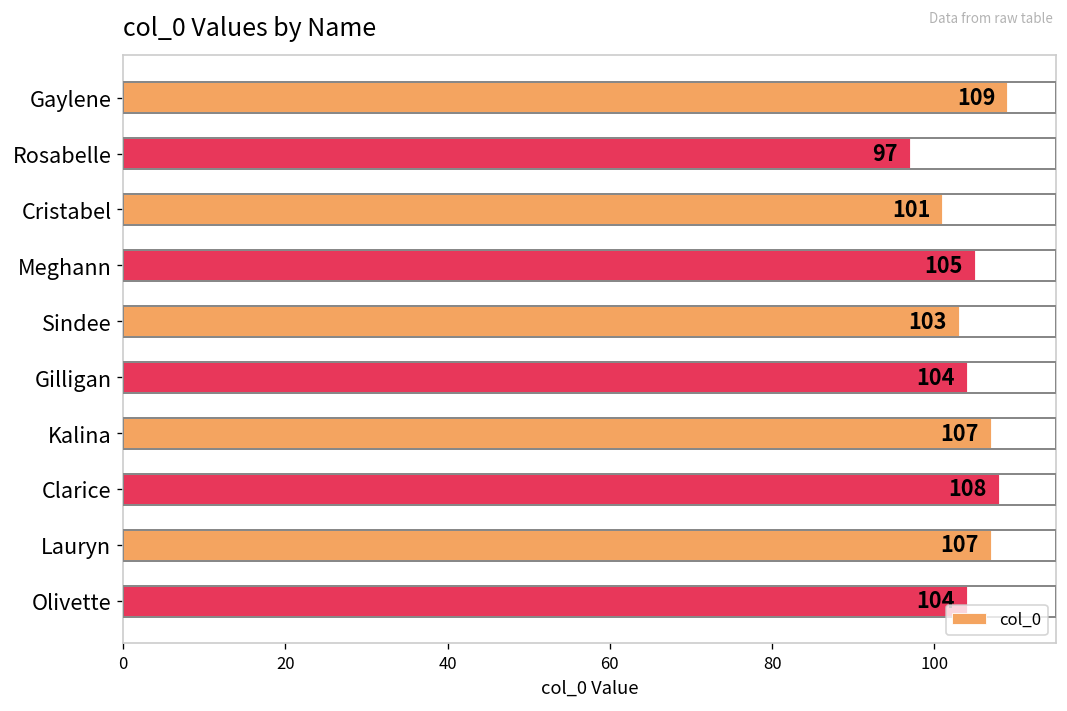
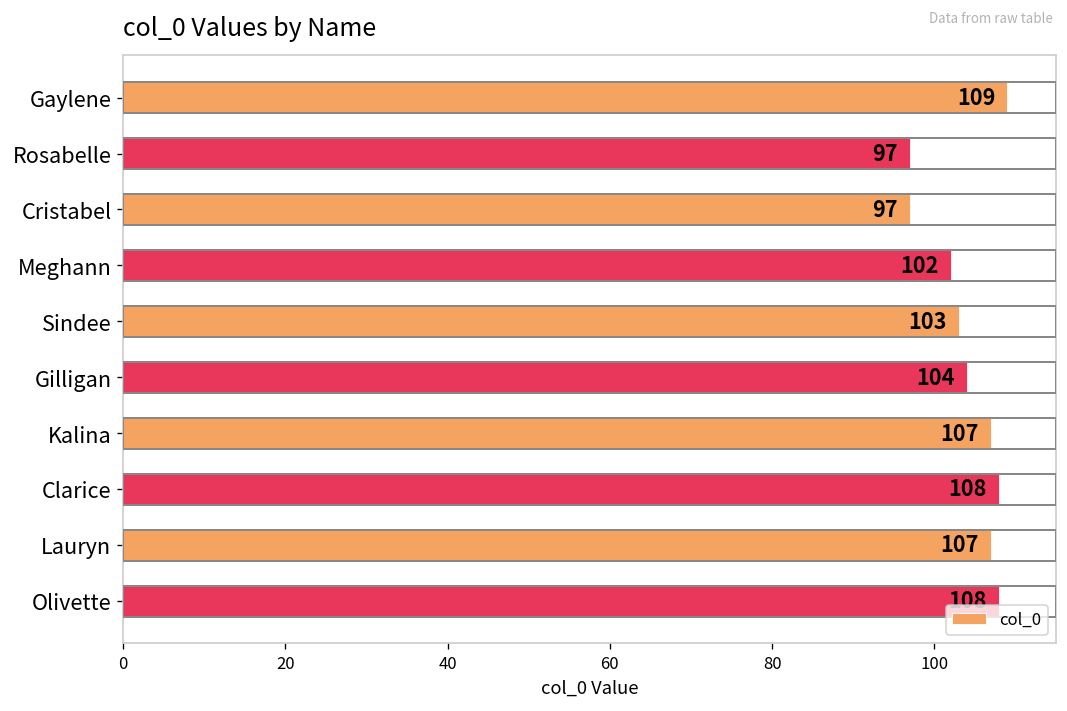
  {
    "Gaylene": 109,
    "Rosabelle": 97,
-   "Cristabel": 101,
-   "Meghann": 105,
+   "Cristabel": 97,
+   "Meghann": 102,
    "Sindee": 103,
    "Gilligan": 104,
    "Kalina": 107,
    "Clarice": 108,
    "Lauryn": 107,
-   "Olivette": 104
+   "Olivette": 108
  }
